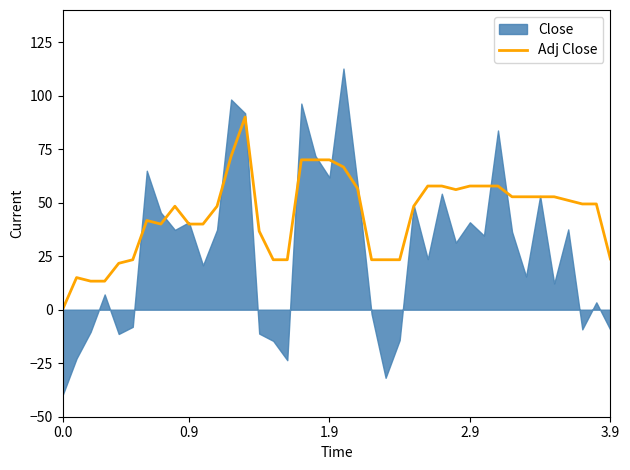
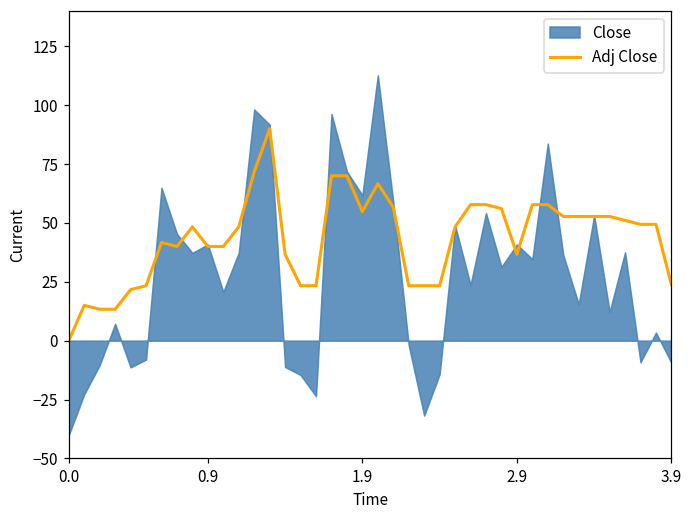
  {
    "Adj Close": {
-     "1.9": 70,
-     "2.9": 58,
+     "1.9": 55,
+     "2.9": 37,
      "3.9": 24
    },
    "Close": {
      "1.9": 62,
      "2.9": 41
    }
  }
